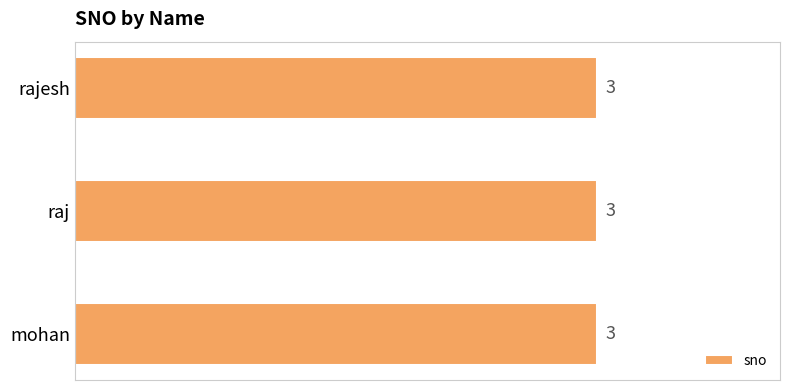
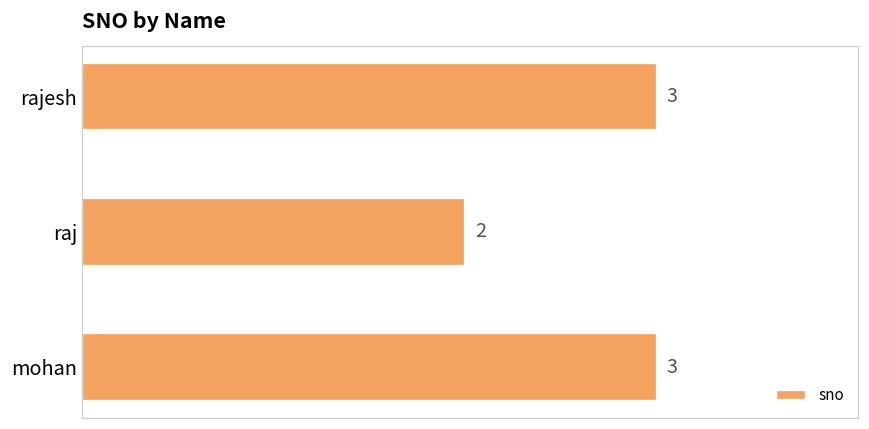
  {
    "rajesh": 3,
-   "raj": 3,
+   "raj": 2,
    "mohan": 3
  }
